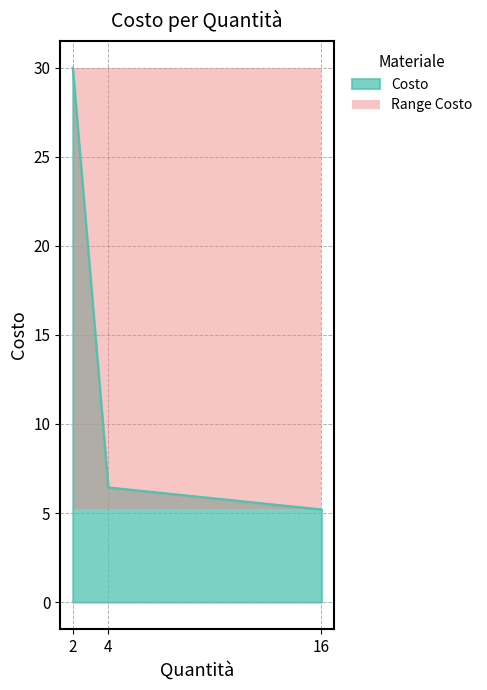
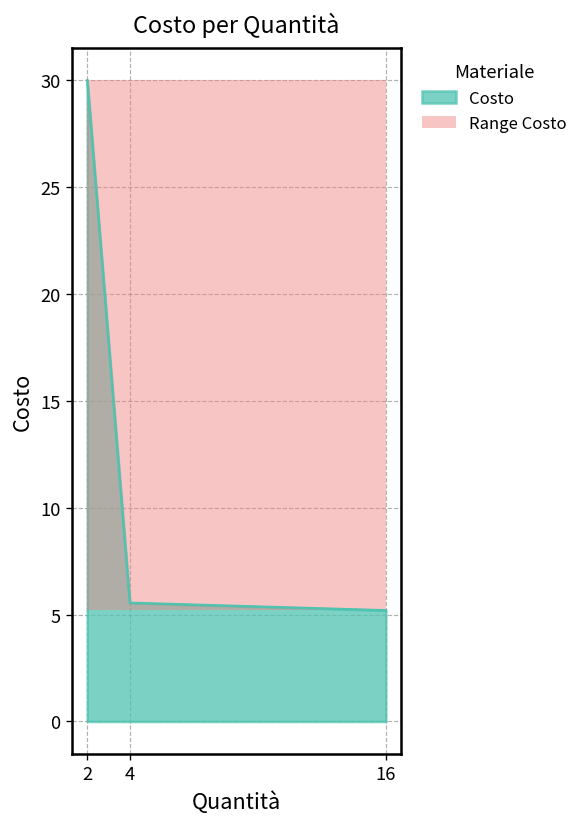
  {
    "Costo": {
-     "4": 6.4,
+     "4": 5.6,
      "16": 5.2
    },
    "Range Costo": {
      "4": 30.0
    }
  }
